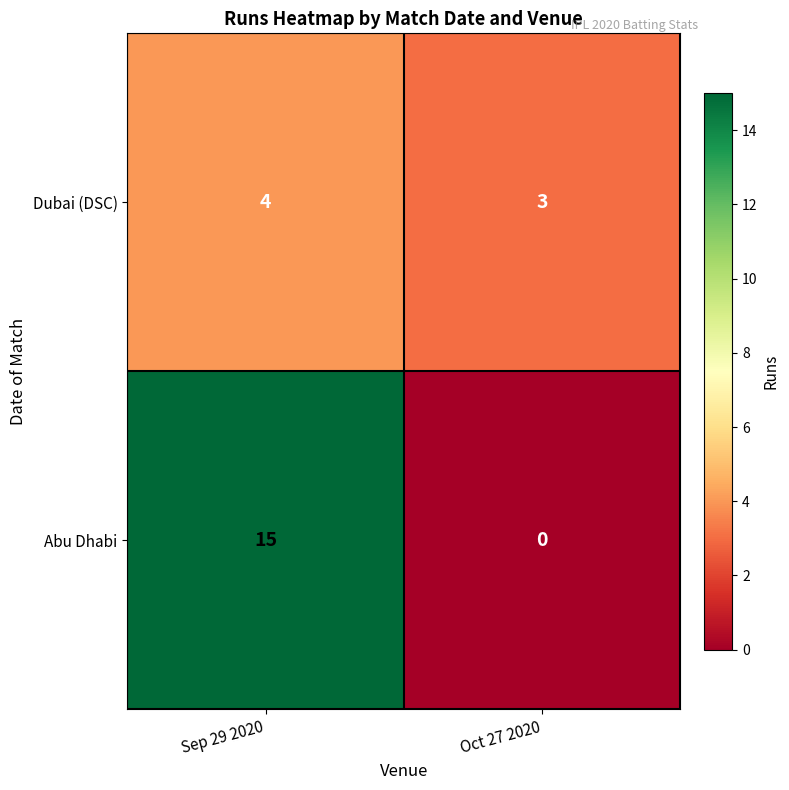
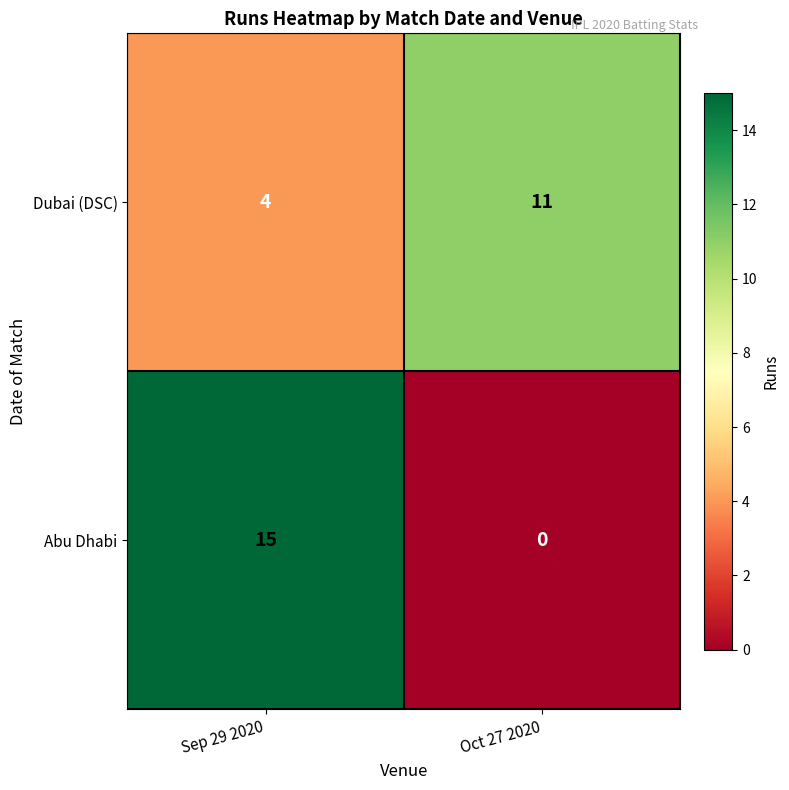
  {
    "Dubai (DSC)": {
      "Sep 29 2020": 4,
-     "Oct 27 2020": 3
+     "Oct 27 2020": 11
    },
    "Abu Dhabi": {
      "Sep 29 2020": 15,
      "Oct 27 2020": 0
    }
  }
